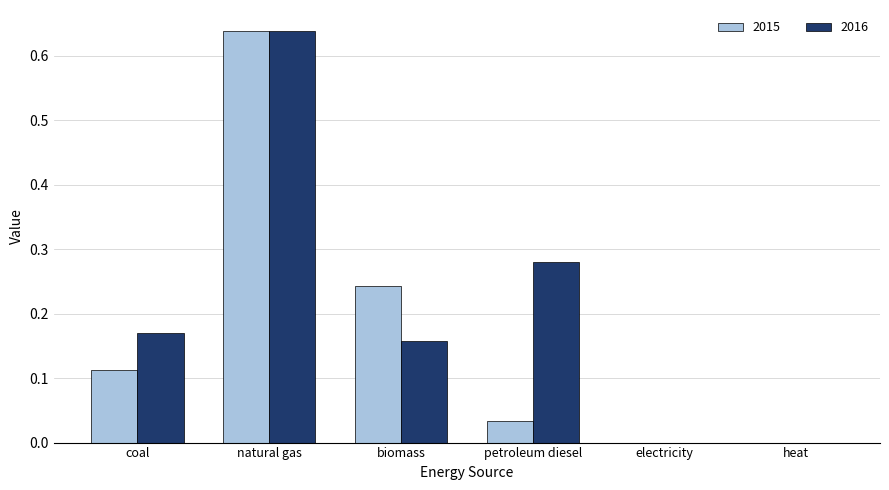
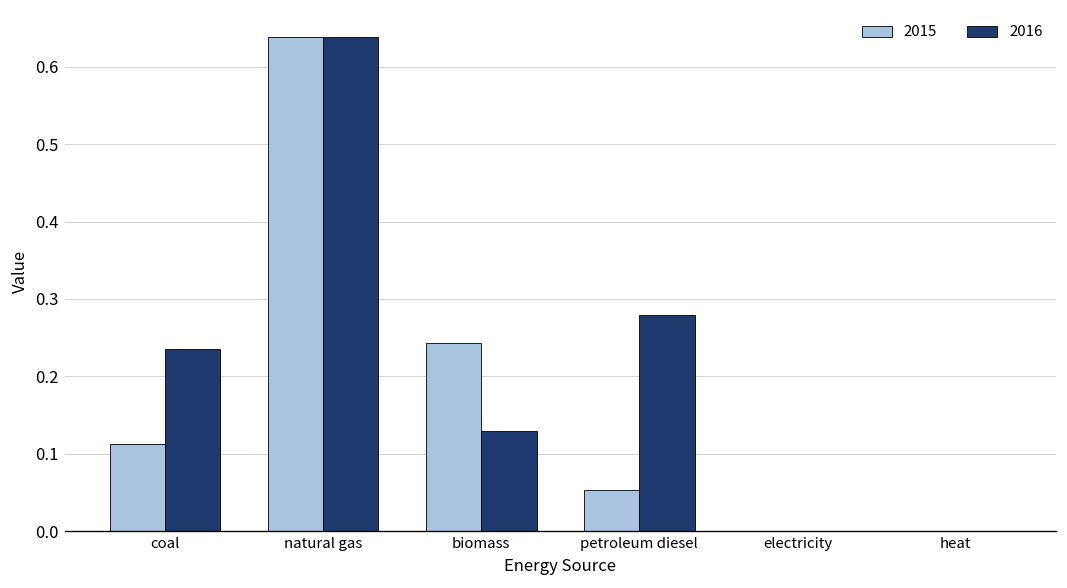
  {
    "2015": {
      "coal": 0.11,
      "natural gas": 0.64,
      "biomass": 0.24,
-     "petroleum diesel": 0.03,
+     "petroleum diesel": 0.05,
      "electricity": 0.00,
      "heat": 0.00
    },
    "2016": {
-     "coal": 0.17,
+     "coal": 0.24,
      "natural gas": 0.64,
-     "biomass": 0.16,
+     "biomass": 0.13,
      "petroleum diesel": 0.28,
      "electricity": 0.00,
      "heat": 0.00
    }
  }
